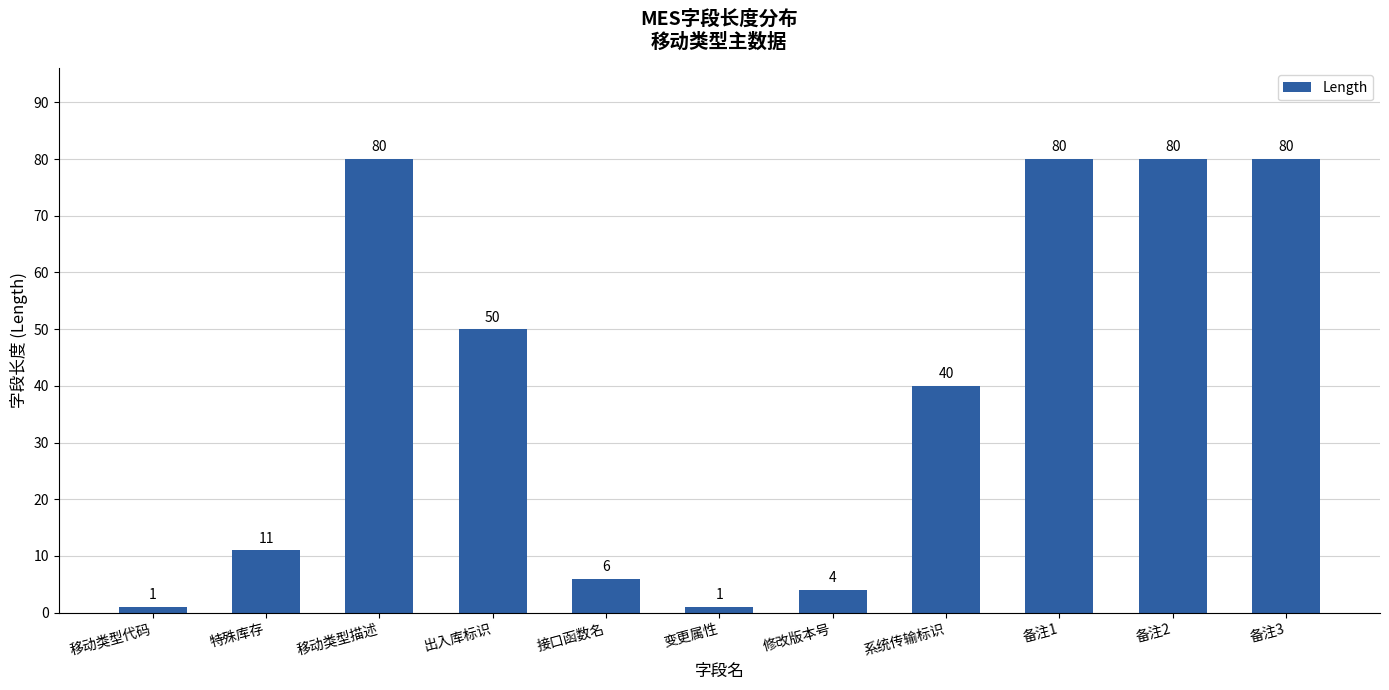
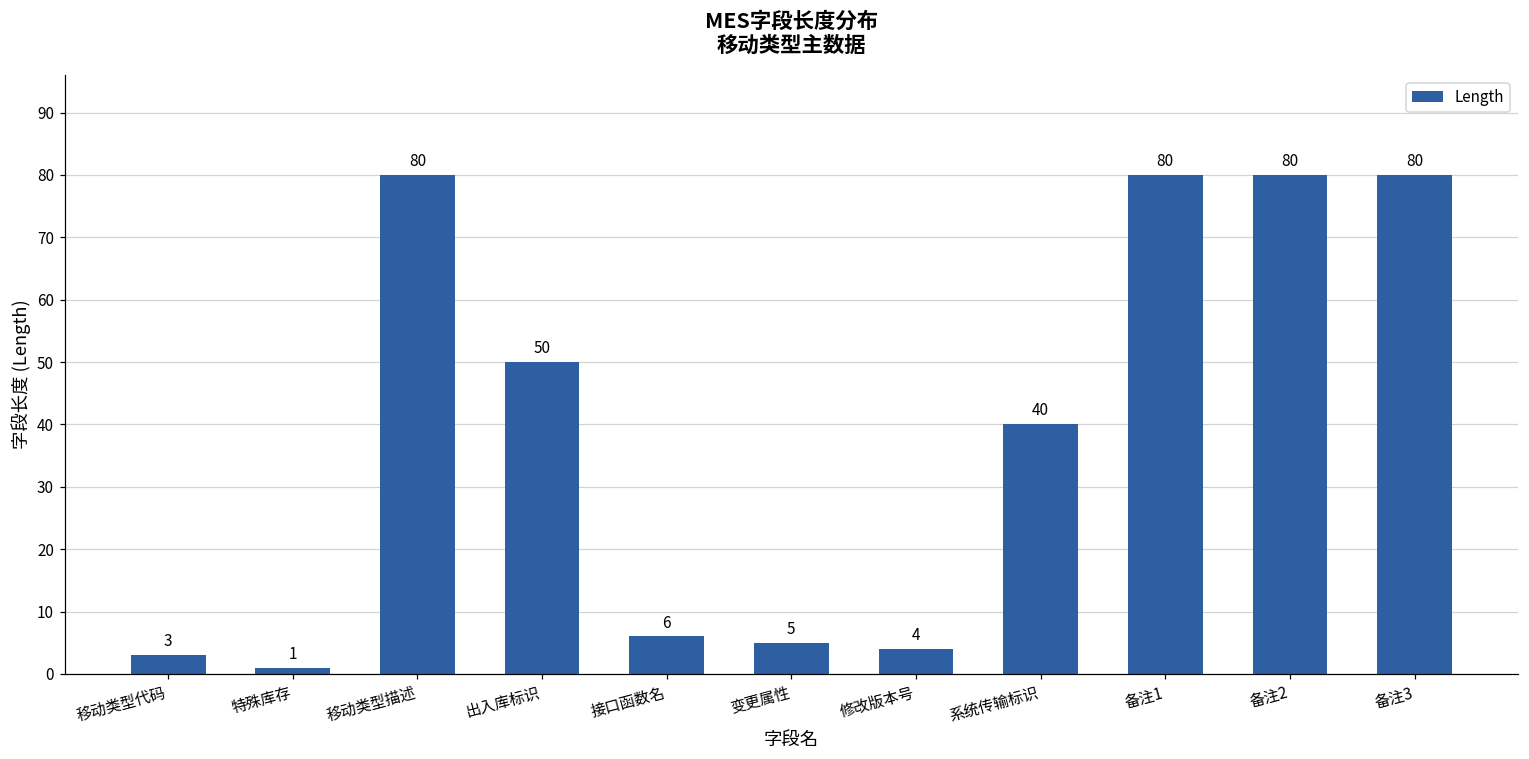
  {
-   "移动类型代码": 1,
-   "特殊库存": 11,
+   "移动类型代码": 3,
+   "特殊库存": 1,
    "移动类型描述": 80,
    "出入库标识": 50,
    "接口函数名": 6,
-   "变更属性": 1,
+   "变更属性": 5,
    "修改版本号": 4,
    "系统传输标识": 40,
    "备注1": 80,
    "备注2": 80,
    "备注3": 80
  }
